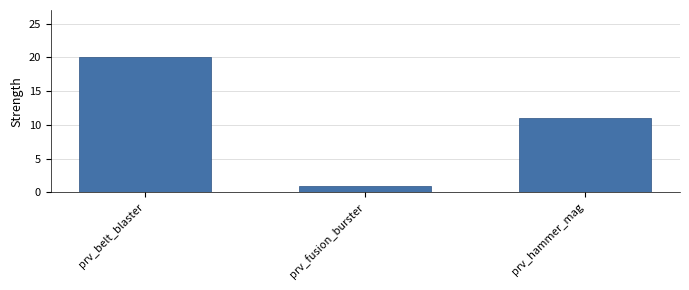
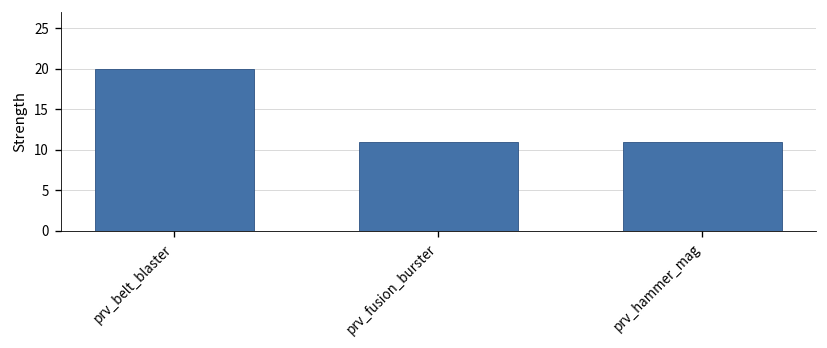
  {
    "prv_belt_blaster": 20,
-   "prv_fusion_burster": 1,
+   "prv_fusion_burster": 11,
    "prv_hammer_mag": 11
  }
